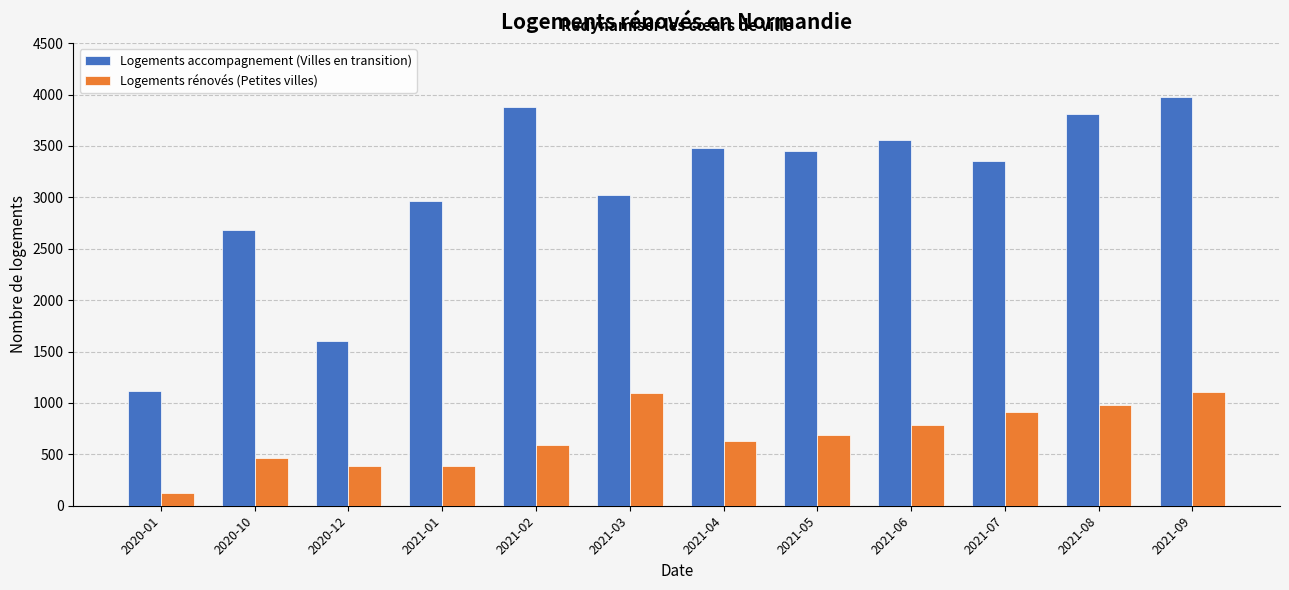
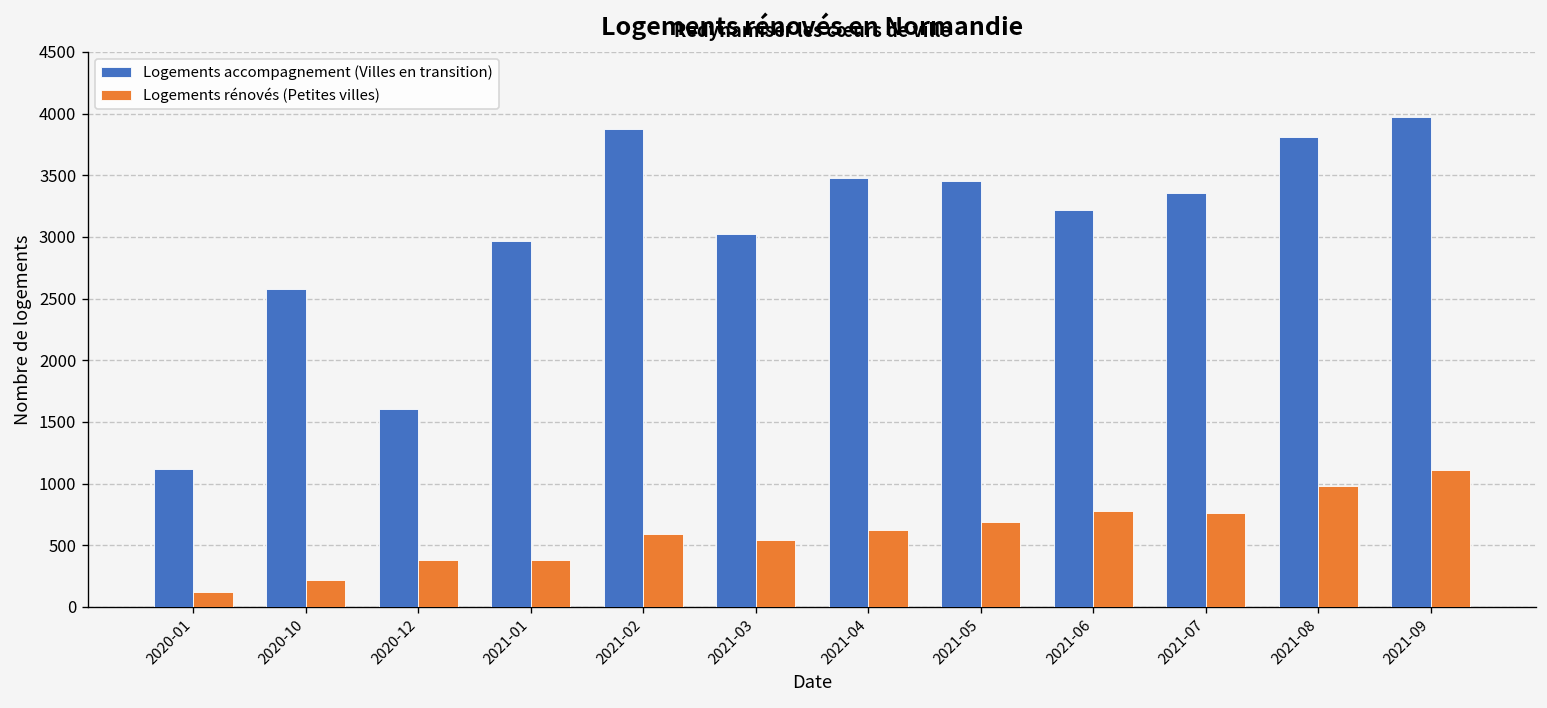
  {
    "Logements accompagnement (Villes en transition)": {
      "2020-01": 1120,
-     "2020-10": 2680,
+     "2020-10": 2580,
      "2020-12": 1600,
      "2021-01": 2960,
      "2021-02": 3880,
      "2021-03": 3030,
      "2021-04": 3480,
      "2021-05": 3450,
-     "2021-06": 3560,
+     "2021-06": 3220,
      "2021-07": 3350,
      "2021-08": 3810,
      "2021-09": 3970
    },
    "Logements rénovés (Petites villes)": {
      "2020-01": 120,
-     "2020-10": 470,
+     "2020-10": 220,
      "2020-12": 380,
      "2021-01": 380,
      "2021-02": 590,
-     "2021-03": 1100,
+     "2021-03": 540,
      "2021-04": 630,
      "2021-05": 690,
      "2021-06": 780,
-     "2021-07": 910,
+     "2021-07": 760,
      "2021-08": 980,
      "2021-09": 1110
    }
  }
